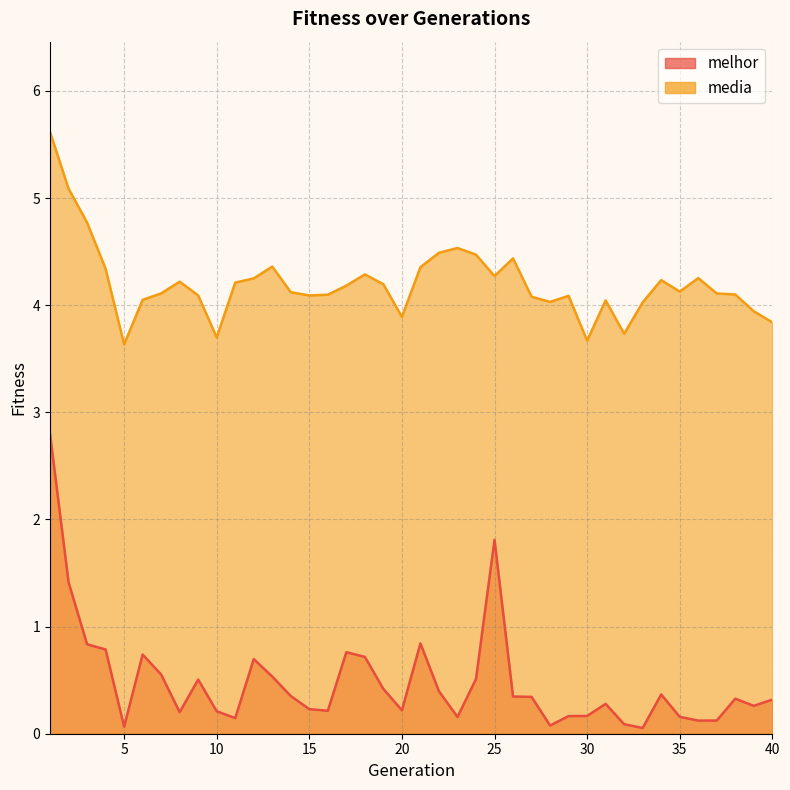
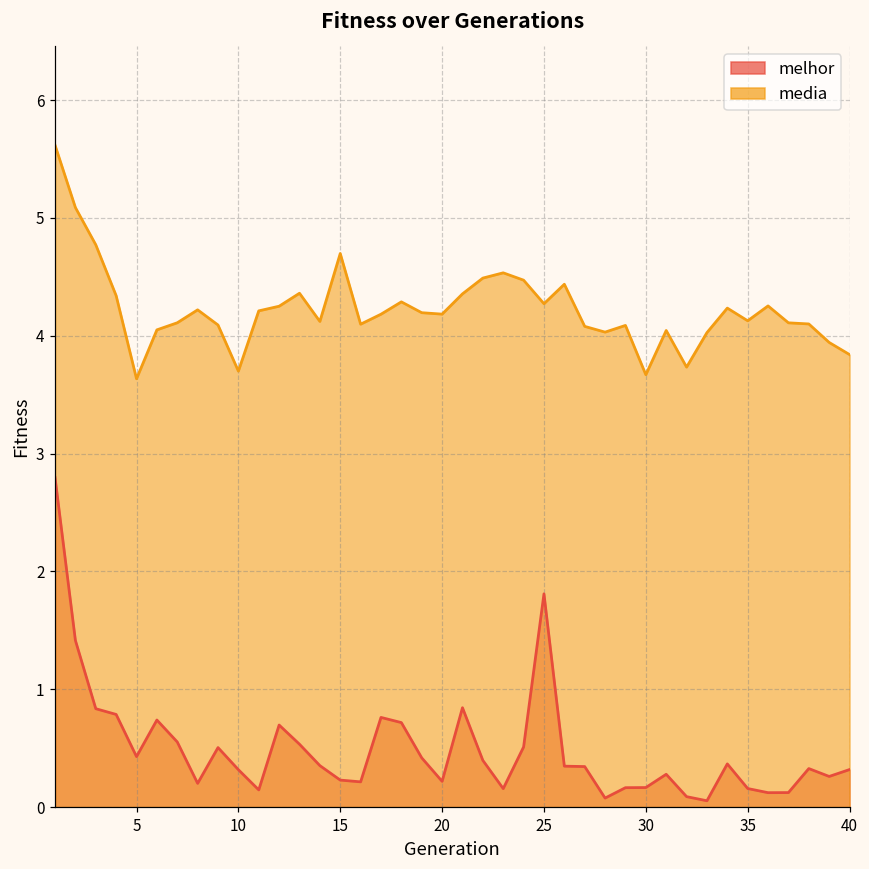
  {
    "melhor": {
-     "5": 0.07,
-     "10": 0.21,
+     "5": 0.43,
+     "10": 0.32,
      "15": 0.23,
      "20": 0.22,
      "25": 1.81,
      "30": 0.17,
      "35": 0.16,
      "40": 0.32
    },
    "media": {
      "5": 3.64,
      "10": 3.70,
-     "15": 4.09,
-     "20": 3.89,
+     "15": 4.70,
+     "20": 4.18,
      "25": 4.27,
      "30": 3.67,
      "35": 4.13,
      "40": 3.84
    }
  }
